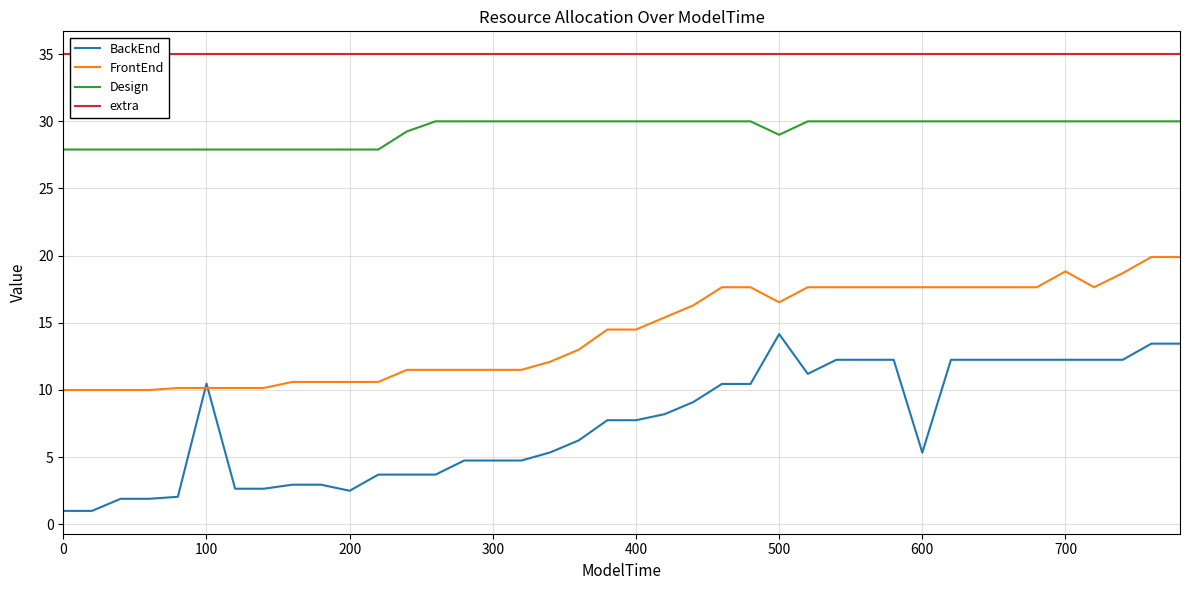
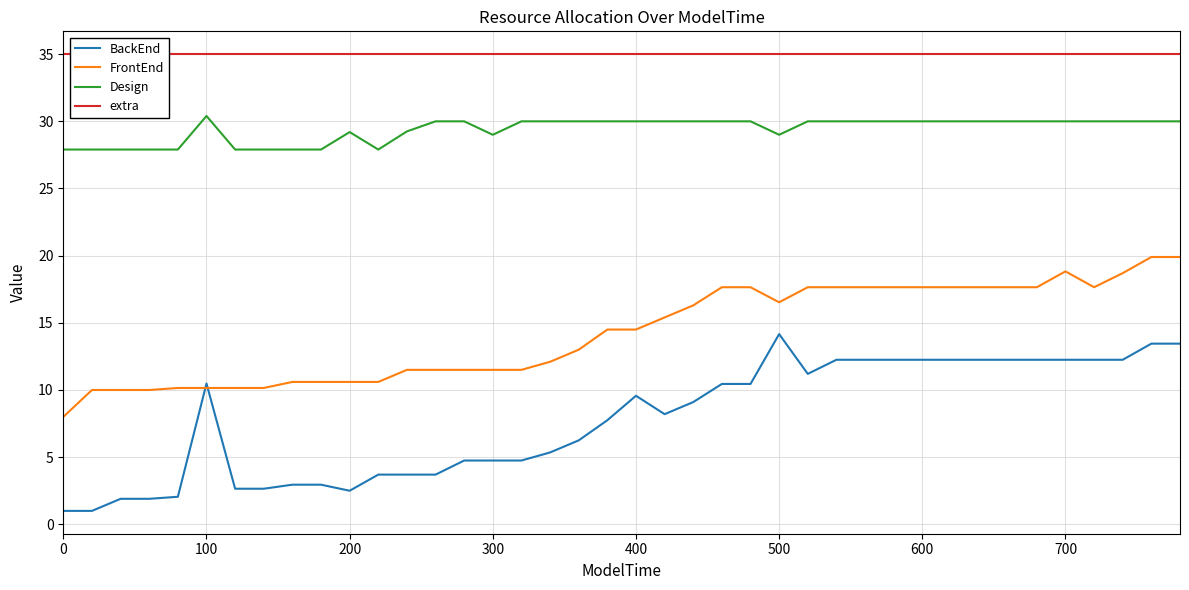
  {
    "BackEnd": {
      "0": 1.0,
      "100": 10.5,
      "200": 2.5,
      "300": 4.8,
-     "400": 7.8,
+     "400": 9.6,
      "500": 14.2,
-     "600": 5.3,
+     "600": 12.3,
      "700": 12.3
    },
    "FrontEnd": {
-     "0": 10,
+     "0": 8,
      "100": 10,
      "200": 10.6,
      "300": 11.5,
      "400": 14.5,
      "500": 16.5,
      "600": 17.7,
      "700": 19
    },
    "Design": {
      "0": 27.9,
-     "100": 27.9,
-     "200": 27.9,
-     "300": 30,
+     "100": 30.4,
+     "200": 29.2,
+     "300": 29,
      "400": 30.0,
      "500": 29.0,
      "600": 30.0,
      "700": 30.0
    },
    "extra": {
      "0": 35.0,
      "100": 35.0,
      "200": 35.0,
      "300": 35.0,
      "400": 35.0,
      "500": 35.0,
      "600": 35.0,
      "700": 35.0
    }
  }
